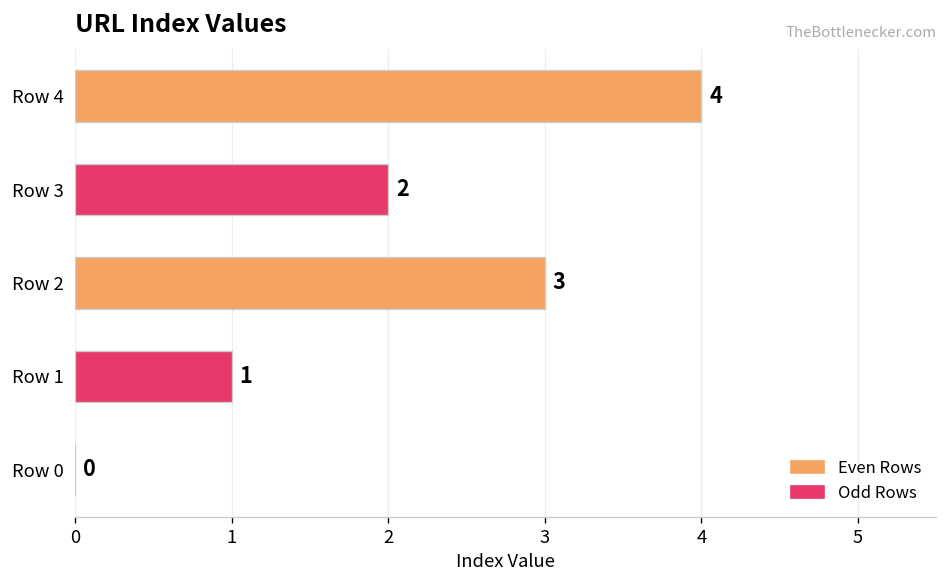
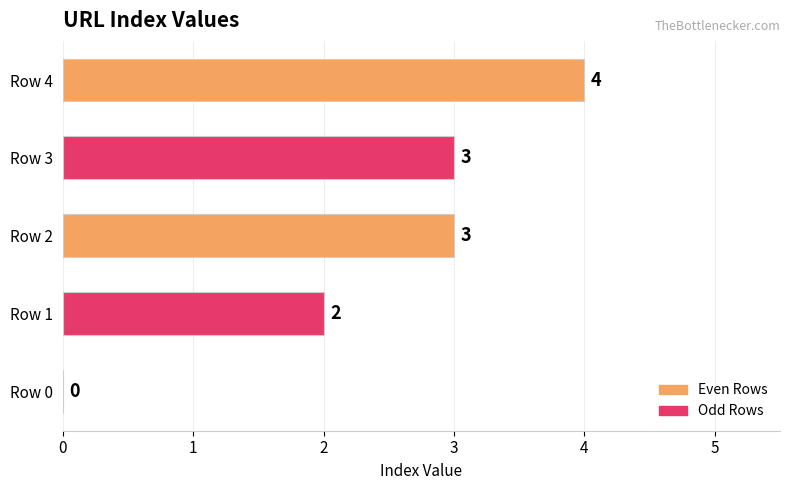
  {
    "Row 4": 4,
-   "Row 3": 2,
+   "Row 3": 3,
    "Row 2": 3,
-   "Row 1": 1,
+   "Row 1": 2,
    "Row 0": 0
  }
